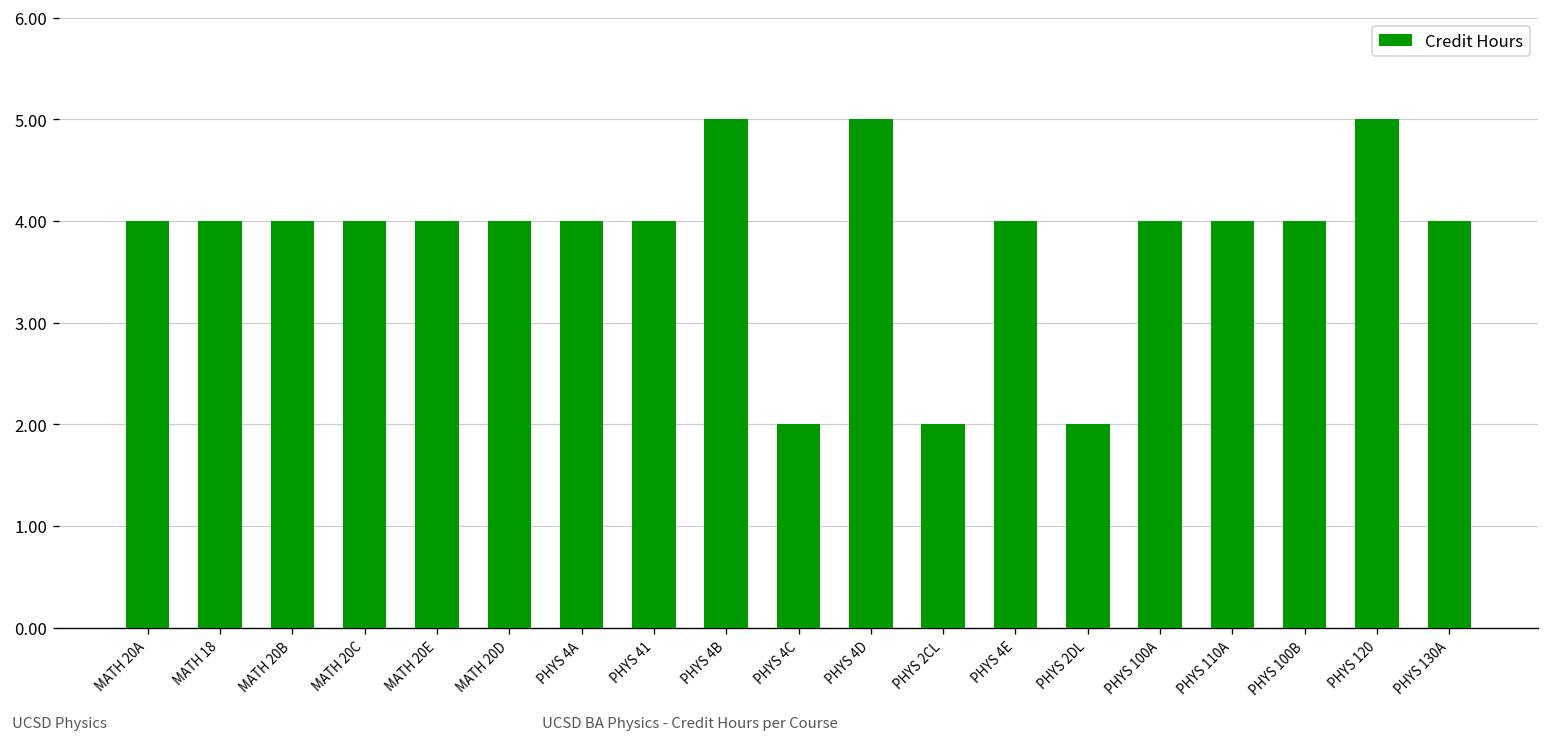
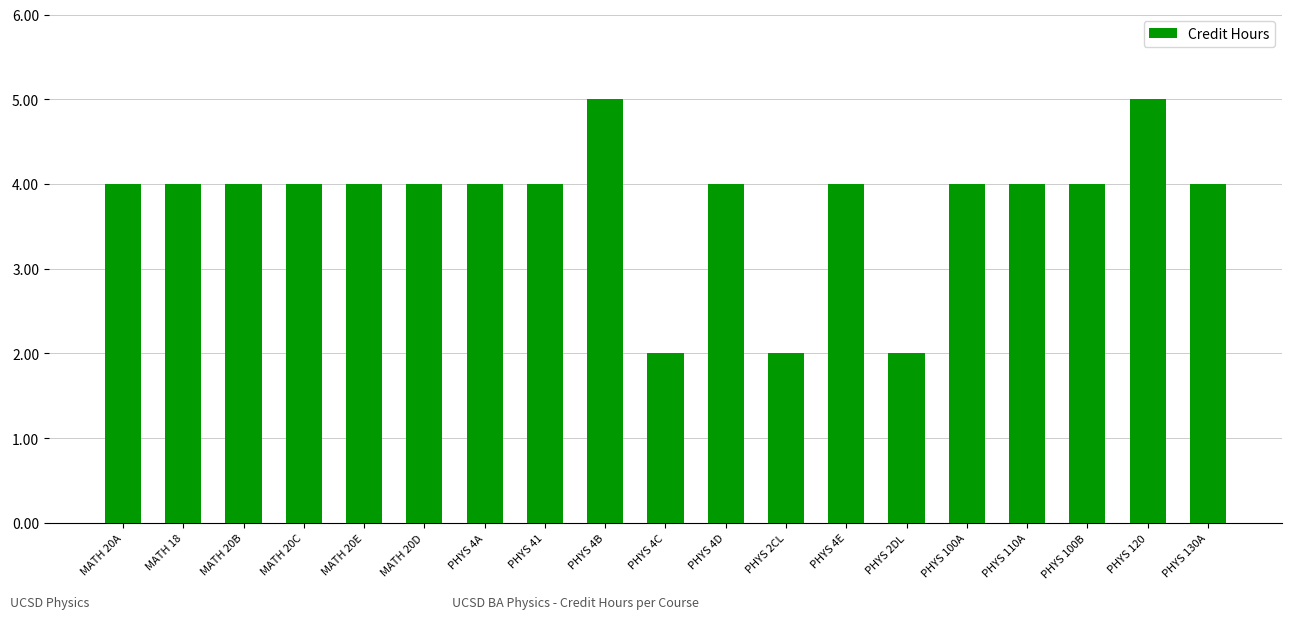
  {
    "MATH 20A": 4,
    "MATH 18": 4,
    "MATH 20B": 4,
    "MATH 20C": 4,
    "MATH 20E": 4,
    "MATH 20D": 4,
    "PHYS 4A": 4,
    "PHYS 41": 4,
    "PHYS 4B": 5,
    "PHYS 4C": 2,
-   "PHYS 4D": 5,
+   "PHYS 4D": 4,
    "PHYS 2CL": 2,
    "PHYS 4E": 4,
    "PHYS 2DL": 2,
    "PHYS 100A": 4,
    "PHYS 110A": 4,
    "PHYS 100B": 4,
    "PHYS 120": 5,
    "PHYS 130A": 4
  }
